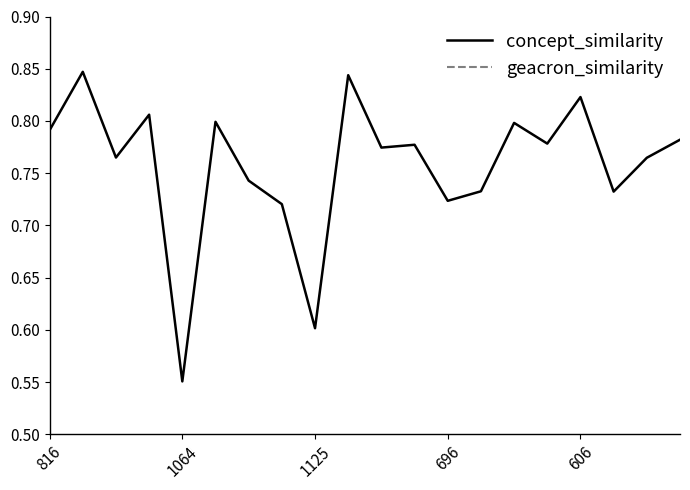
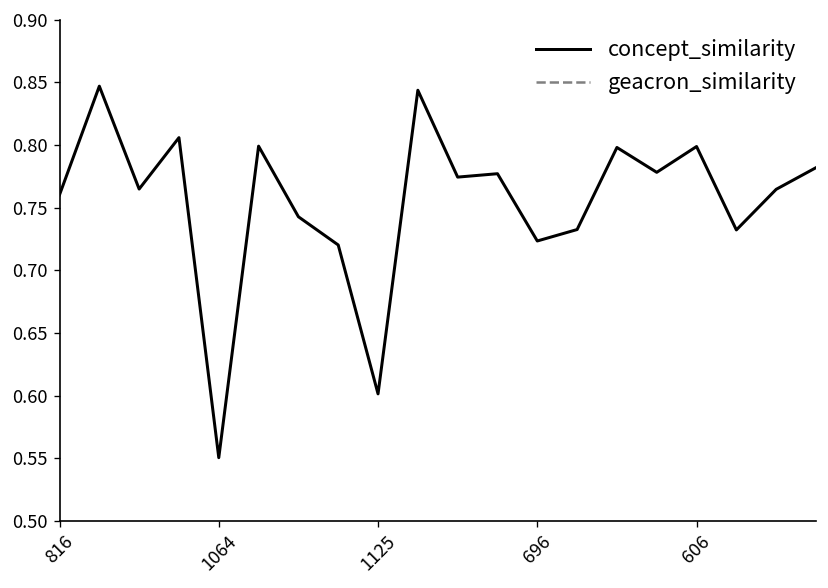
  {
    "concept_similarity": {
-     "816": 0.791,
+     "816": 0.760,
      "1064": 0.551,
      "1125": 0.601,
      "696": 0.723,
-     "606": 0.823
+     "606": 0.799
    }
  }
